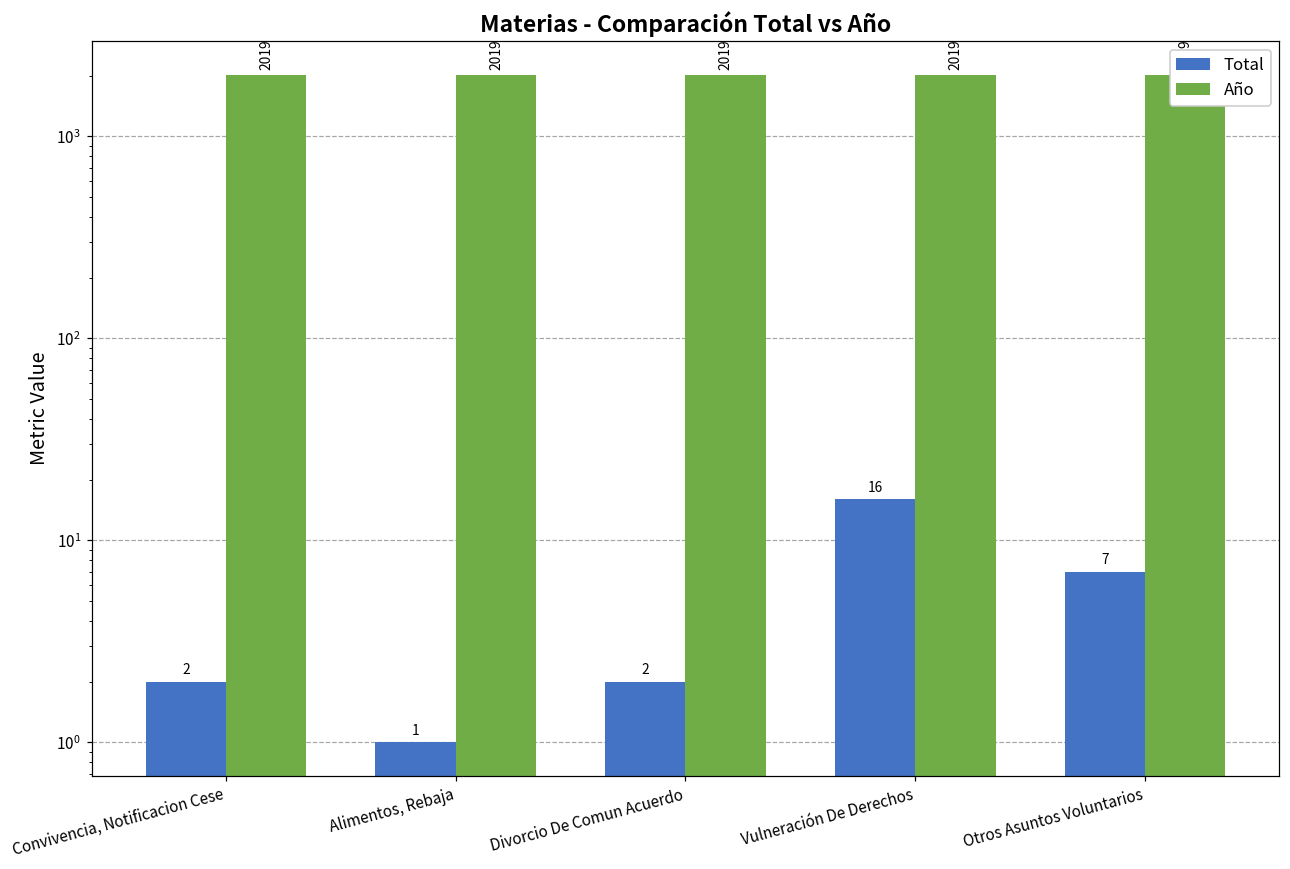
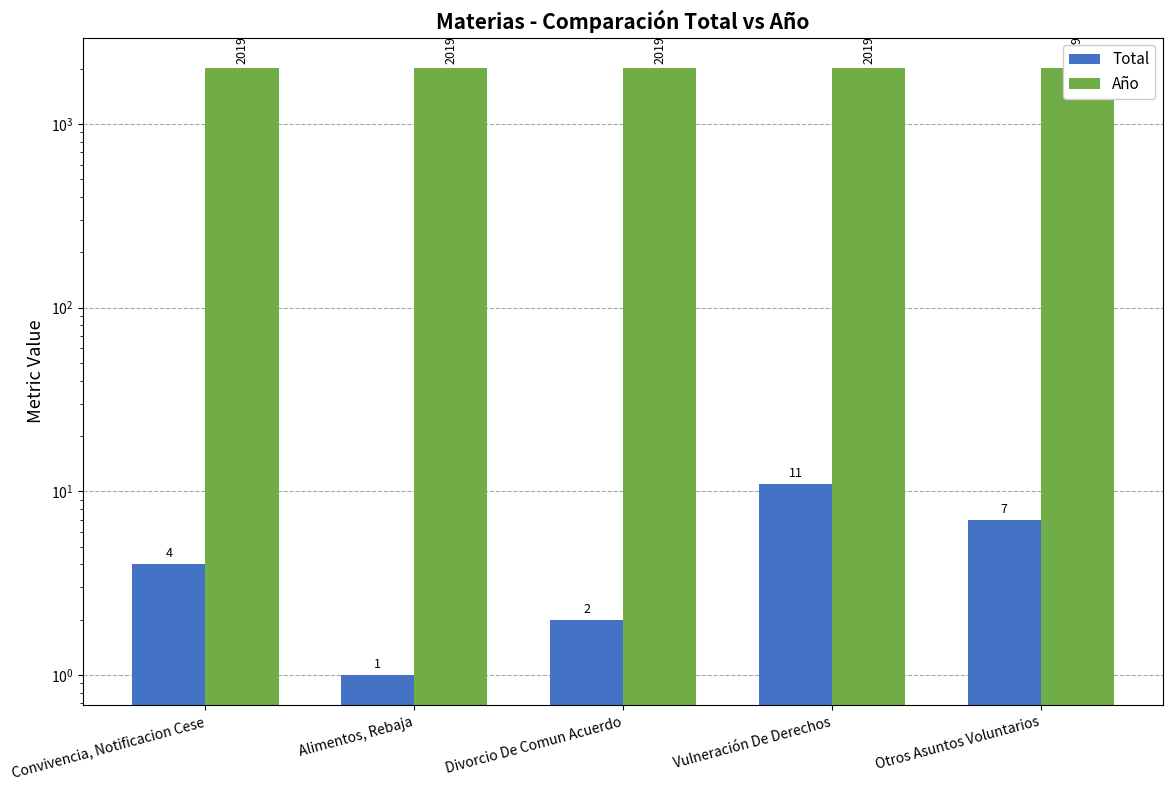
  {
    "Total": {
-     "Convivencia, Notificacion Cese": 2,
+     "Convivencia, Notificacion Cese": 4,
      "Alimentos, Rebaja": 1,
      "Divorcio De Comun Acuerdo": 2,
-     "Vulneración De Derechos": 16,
+     "Vulneración De Derechos": 11,
      "Otros Asuntos Voluntarios": 7
    },
    "Año": {
      "Convivencia, Notificacion Cese": 2019,
      "Alimentos, Rebaja": 2019,
      "Divorcio De Comun Acuerdo": 2019,
      "Vulneración De Derechos": 2019
    }
  }
